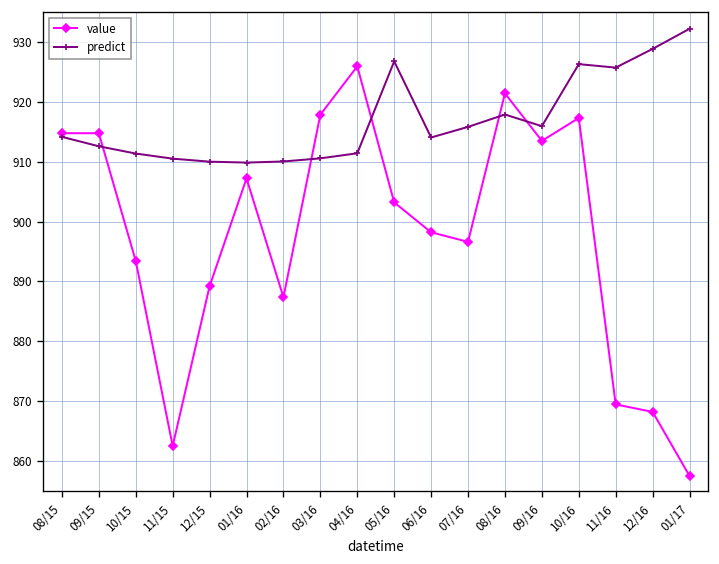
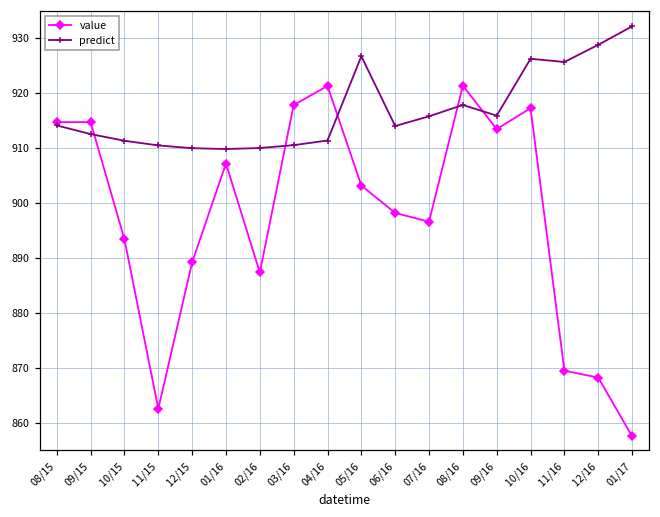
  {
    "value": {
      "08/15": 915,
      "09/15": 915,
      "10/15": 893,
      "11/15": 863,
      "12/15": 889,
      "01/16": 907,
      "02/16": 887,
      "03/16": 918,
-     "04/16": 926,
+     "04/16": 921,
      "05/16": 903,
      "06/16": 898,
      "07/16": 897,
      "08/16": 921,
      "09/16": 913,
      "10/16": 917,
      "11/16": 869,
      "12/16": 868,
      "01/17": 858
    },
    "predict": {
      "08/15": 914,
      "09/15": 913,
      "10/15": 911,
      "11/15": 911,
      "12/15": 910,
      "01/16": 910,
      "02/16": 910,
      "03/16": 911,
      "04/16": 911,
      "05/16": 927,
      "06/16": 914,
      "07/16": 916,
      "08/16": 918,
      "09/16": 916,
      "10/16": 926,
      "11/16": 926,
      "12/16": 929,
      "01/17": 932
    }
  }
